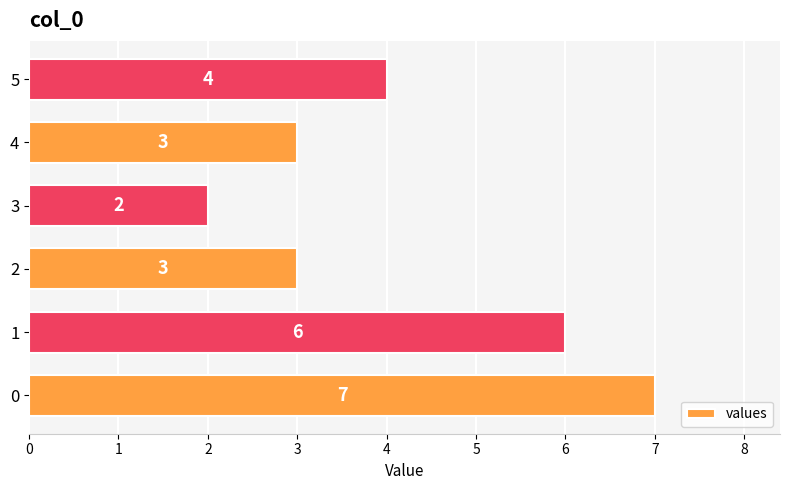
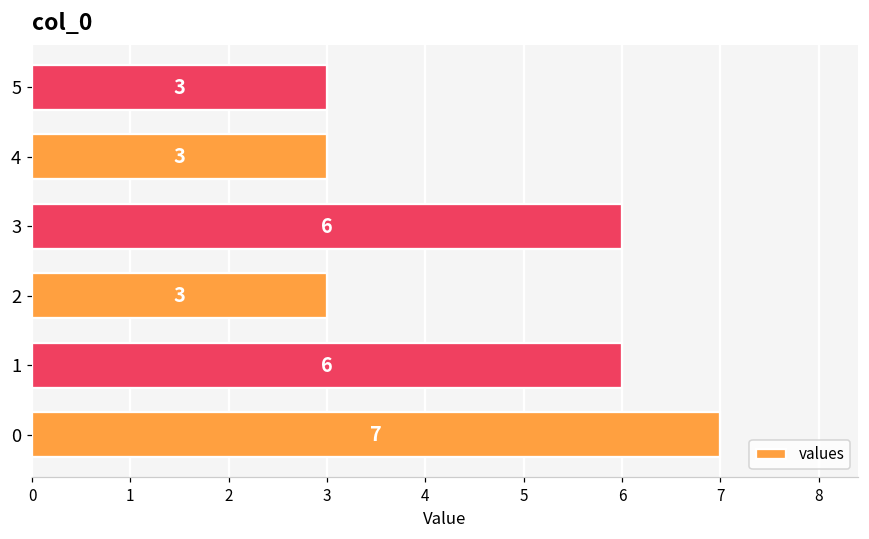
  {
-   "5": 4,
+   "5": 3,
    "4": 3,
-   "3": 2,
+   "3": 6,
    "2": 3,
    "1": 6,
    "0": 7
  }
